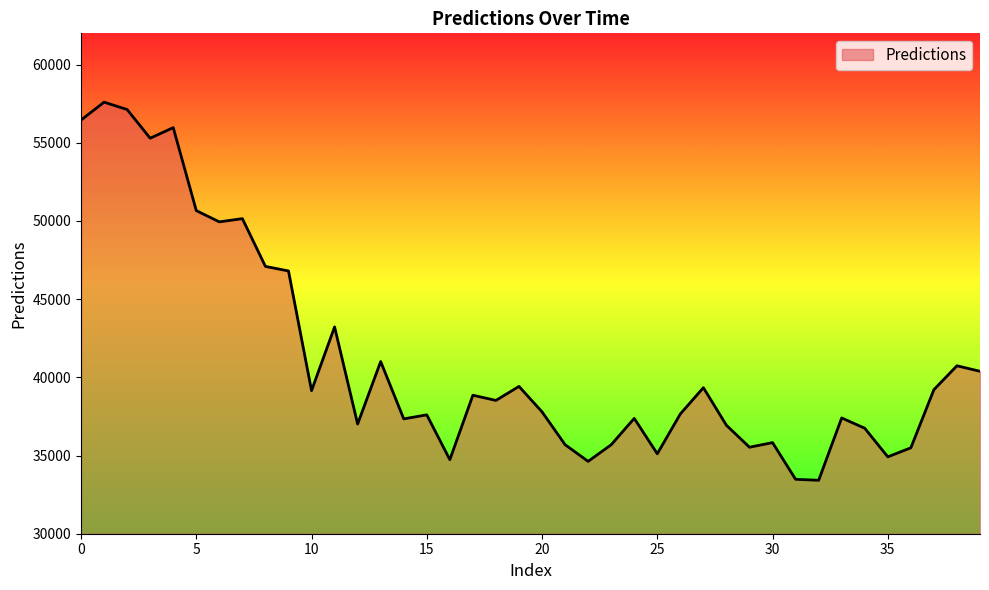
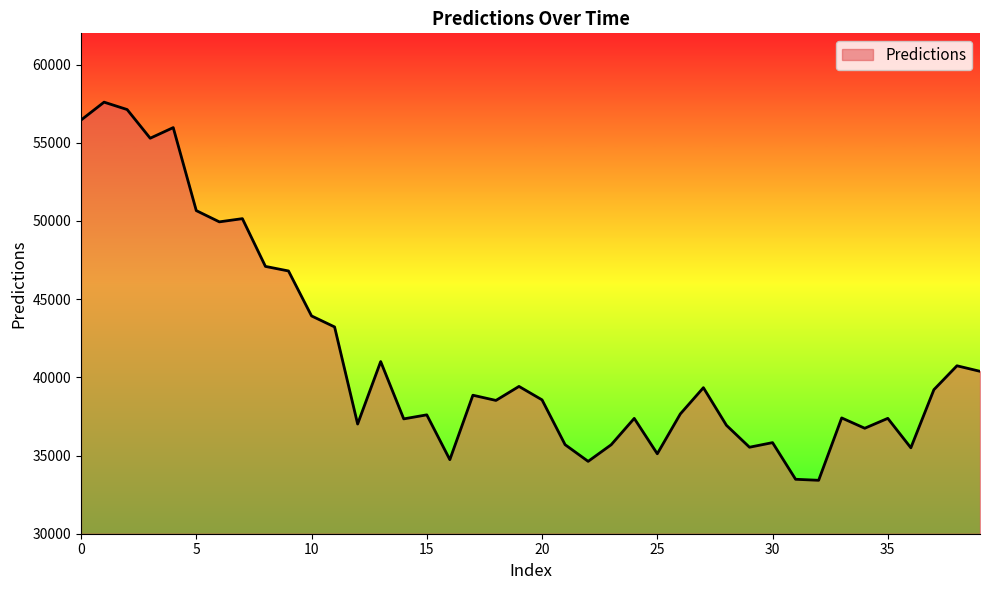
  {
    "0": 56500,
    "5": 50700,
-   "10": 39100,
+   "10": 43900,
    "15": 37600,
-   "20": 37800,
+   "20": 38600,
    "25": 35100,
    "30": 35800,
-   "35": 34900
+   "35": 37400
  }
